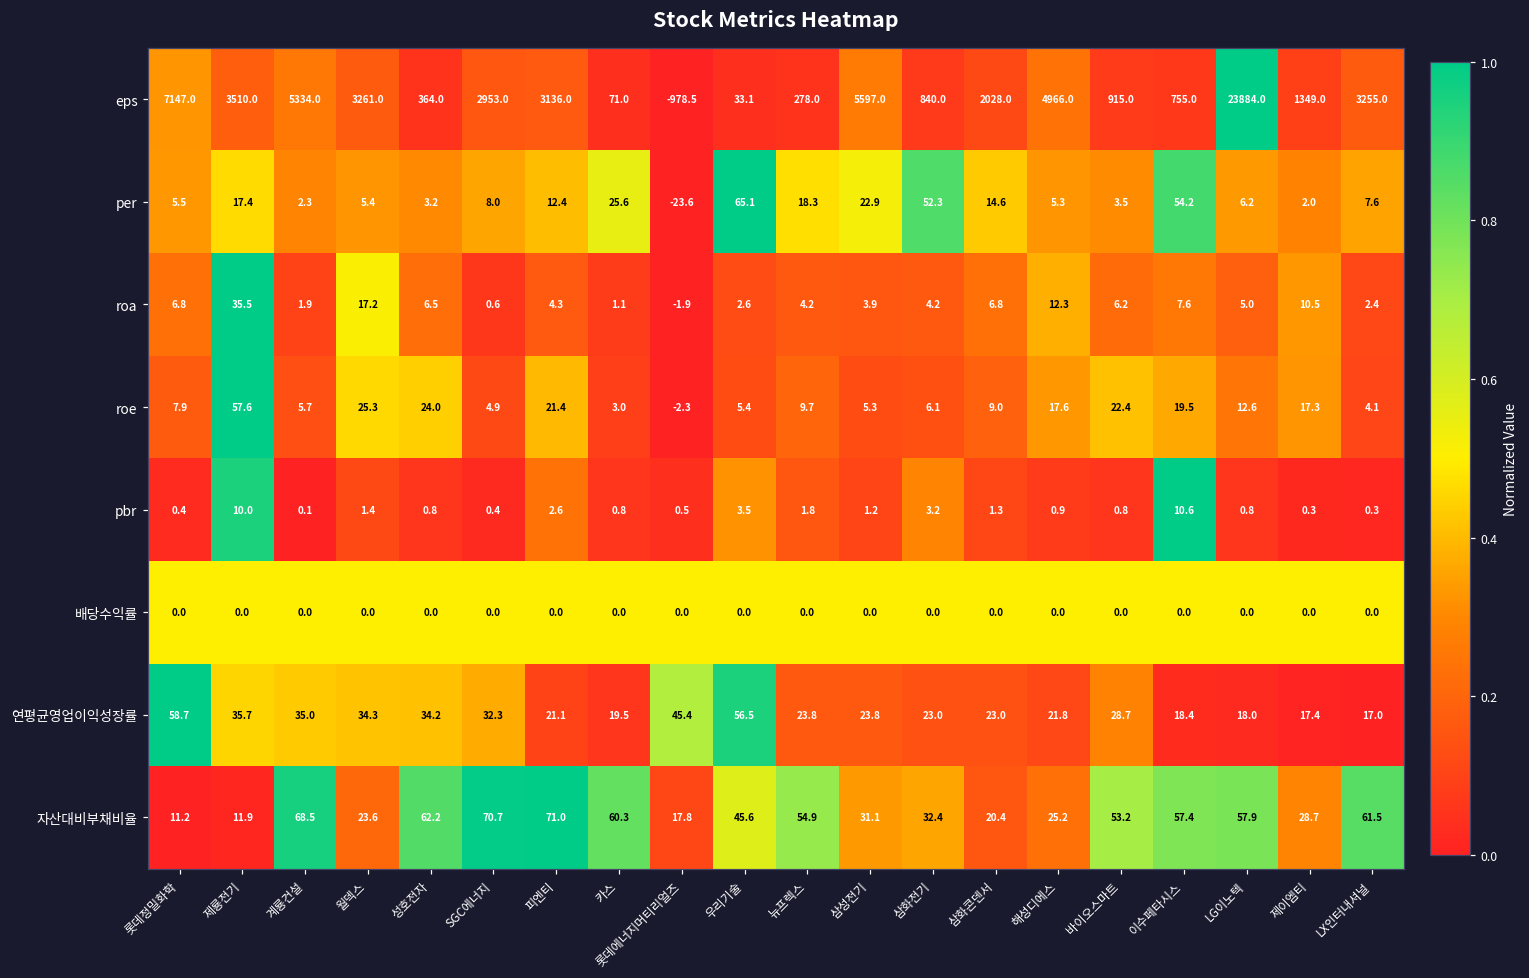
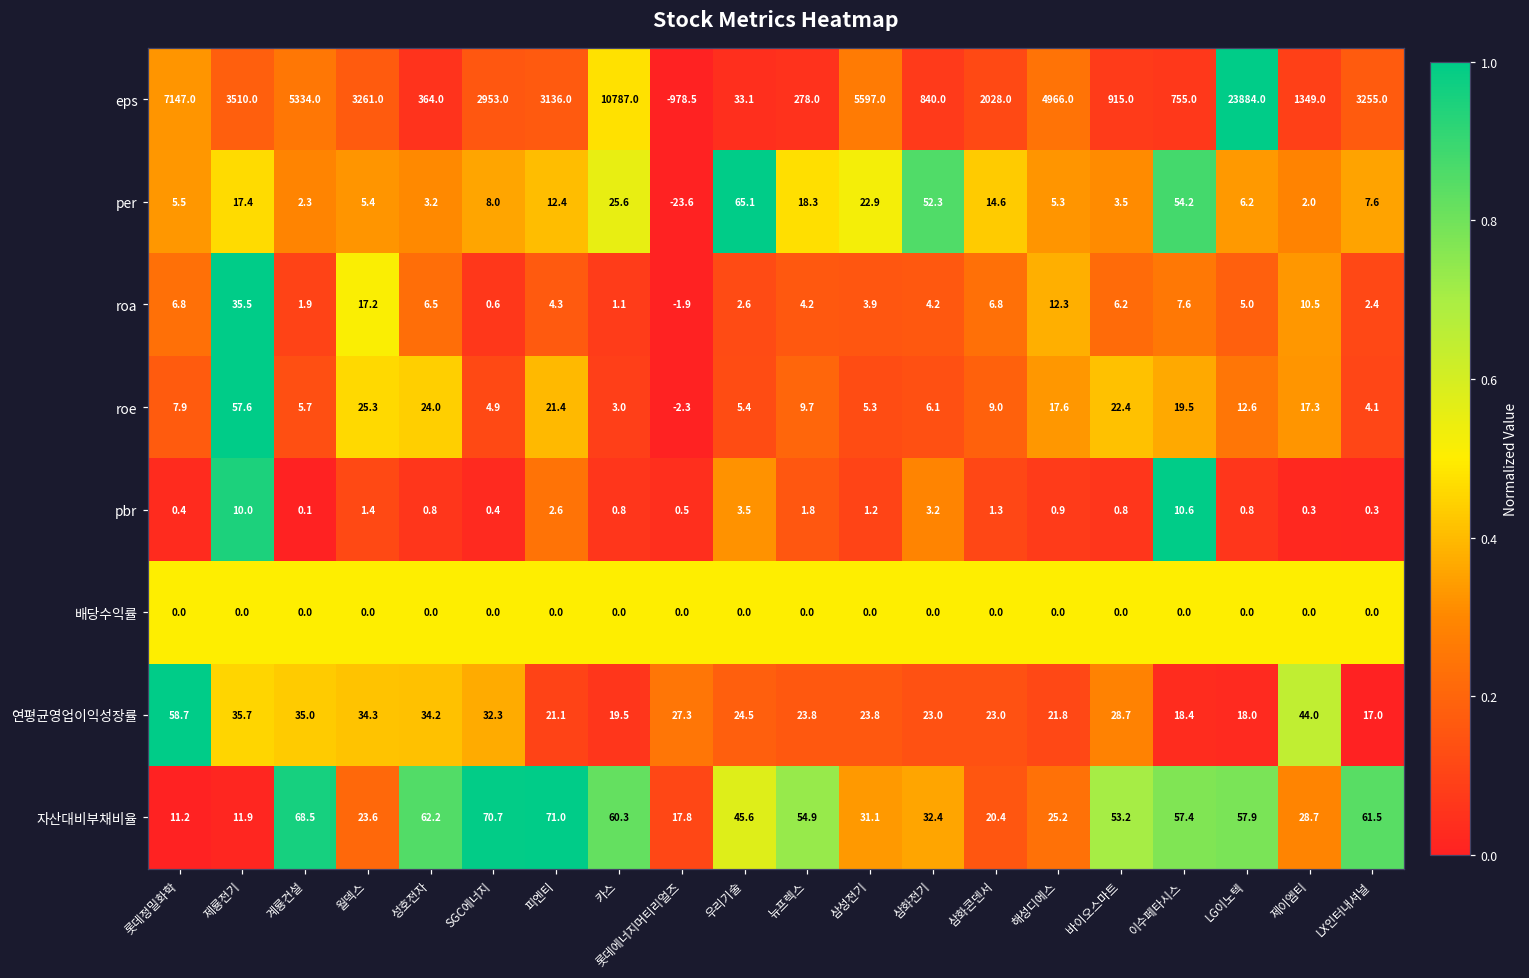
  {
    "eps": {
      "롯데정밀화학": 7147.0,
      "제룡전기": 3510.0,
      "계룡건설": 5334.0,
      "월덱스": 3261.0,
      "성호전자": 364.0,
      "SGC에너지": 2953.0,
      "피엔티": 3136.0,
-     "카스": 71.0,
+     "카스": 10787.0,
      "롯데에너지머티리얼즈": -978.5,
      "우리기술": 33.1,
      "뉴프렉스": 278.0,
      "삼성전기": 5597.0,
      "삼화전기": 840.0,
      "삼화콘덴서": 2028.0,
      "해성디에스": 4966.0,
      "바이오스마트": 915.0,
      "이수페타시스": 755.0,
      "LG이노텍": 23884.0,
      "제이엠티": 1349.0,
      "LX인터내셔널": 3255.0
    },
    "per": {
      "롯데정밀화학": 5.5,
      "제룡전기": 17.4,
      "계룡건설": 2.3,
      "월덱스": 5.4,
      "성호전자": 3.2,
      "SGC에너지": 8.0,
      "피엔티": 12.4,
      "카스": 25.6,
      "롯데에너지머티리얼즈": -23.6,
      "우리기술": 65.1,
      "뉴프렉스": 18.3,
      "삼성전기": 22.9,
      "삼화전기": 52.3,
      "삼화콘덴서": 14.6,
      "해성디에스": 5.3,
      "바이오스마트": 3.5,
      "이수페타시스": 54.2,
      "LG이노텍": 6.2,
      "제이엠티": 2.0,
      "LX인터내셔널": 7.6
    },
    "roa": {
      "롯데정밀화학": 6.8,
      "제룡전기": 35.5,
      "계룡건설": 1.9,
      "월덱스": 17.2,
      "성호전자": 6.5,
      "SGC에너지": 0.6,
      "피엔티": 4.3,
      "카스": 1.1,
      "롯데에너지머티리얼즈": -1.9,
      "우리기술": 2.6,
      "뉴프렉스": 4.2,
      "삼성전기": 3.9,
      "삼화전기": 4.2,
      "삼화콘덴서": 6.8,
      "해성디에스": 12.3,
      "바이오스마트": 6.2,
      "이수페타시스": 7.6,
      "LG이노텍": 5.0,
      "제이엠티": 10.5,
      "LX인터내셔널": 2.4
    },
    "roe": {
      "롯데정밀화학": 7.9,
      "제룡전기": 57.6,
      "계룡건설": 5.7,
      "월덱스": 25.3,
      "성호전자": 24.0,
      "SGC에너지": 4.9,
      "피엔티": 21.4,
      "카스": 3.0,
      "롯데에너지머티리얼즈": -2.3,
      "우리기술": 5.4,
      "뉴프렉스": 9.7,
      "삼성전기": 5.3,
      "삼화전기": 6.1,
      "삼화콘덴서": 9.0,
      "해성디에스": 17.6,
      "바이오스마트": 22.4,
      "이수페타시스": 19.5,
      "LG이노텍": 12.6,
      "제이엠티": 17.3,
      "LX인터내셔널": 4.1
    },
    "pbr": {
      "롯데정밀화학": 0.4,
      "제룡전기": 10.0,
      "계룡건설": 0.1,
      "월덱스": 1.4,
      "성호전자": 0.8,
      "SGC에너지": 0.4,
      "피엔티": 2.6,
      "카스": 0.8,
      "롯데에너지머티리얼즈": 0.5,
      "우리기술": 3.5,
      "뉴프렉스": 1.8,
      "삼성전기": 1.2,
      "삼화전기": 3.2,
      "삼화콘덴서": 1.3,
      "해성디에스": 0.9,
      "바이오스마트": 0.8,
      "이수페타시스": 10.6,
      "LG이노텍": 0.8,
      "제이엠티": 0.3,
      "LX인터내셔널": 0.3
    },
    "배당수익률": {
      "롯데정밀화학": 0.0,
      "제룡전기": 0.0,
      "계룡건설": 0.0,
      "월덱스": 0.0,
      "성호전자": 0.0,
      "SGC에너지": 0.0,
      "피엔티": 0.0,
      "카스": 0.0,
      "롯데에너지머티리얼즈": 0.0,
      "우리기술": 0.0,
      "뉴프렉스": 0.0,
      "삼성전기": 0.0,
      "삼화전기": 0.0,
      "삼화콘덴서": 0.0,
      "해성디에스": 0.0,
      "바이오스마트": 0.0,
      "이수페타시스": 0.0,
      "LG이노텍": 0.0,
      "제이엠티": 0.0,
      "LX인터내셔널": 0.0
    },
    "연평균영업이익성장률": {
      "롯데정밀화학": 58.7,
      "제룡전기": 35.7,
      "계룡건설": 35.0,
      "월덱스": 34.3,
      "성호전자": 34.2,
      "SGC에너지": 32.3,
      "피엔티": 21.1,
      "카스": 19.5,
-     "롯데에너지머티리얼즈": 45.4,
-     "우리기술": 56.5,
+     "롯데에너지머티리얼즈": 27.3,
+     "우리기술": 24.5,
      "뉴프렉스": 23.8,
      "삼성전기": 23.8,
      "삼화전기": 23.0,
      "삼화콘덴서": 23.0,
      "해성디에스": 21.8,
      "바이오스마트": 28.7,
      "이수페타시스": 18.4,
      "LG이노텍": 18.0,
-     "제이엠티": 17.4,
+     "제이엠티": 44.0,
      "LX인터내셔널": 17.0
    },
    "자산대비부채비율": {
      "롯데정밀화학": 11.2,
      "제룡전기": 11.9,
      "계룡건설": 68.5,
      "월덱스": 23.6,
      "성호전자": 62.2,
      "SGC에너지": 70.7,
      "피엔티": 71.0,
      "카스": 60.3,
      "롯데에너지머티리얼즈": 17.8,
      "우리기술": 45.6,
      "뉴프렉스": 54.9,
      "삼성전기": 31.1,
      "삼화전기": 32.4,
      "삼화콘덴서": 20.4,
      "해성디에스": 25.2,
      "바이오스마트": 53.2,
      "이수페타시스": 57.4,
      "LG이노텍": 57.9,
      "제이엠티": 28.7,
      "LX인터내셔널": 61.5
    }
  }
